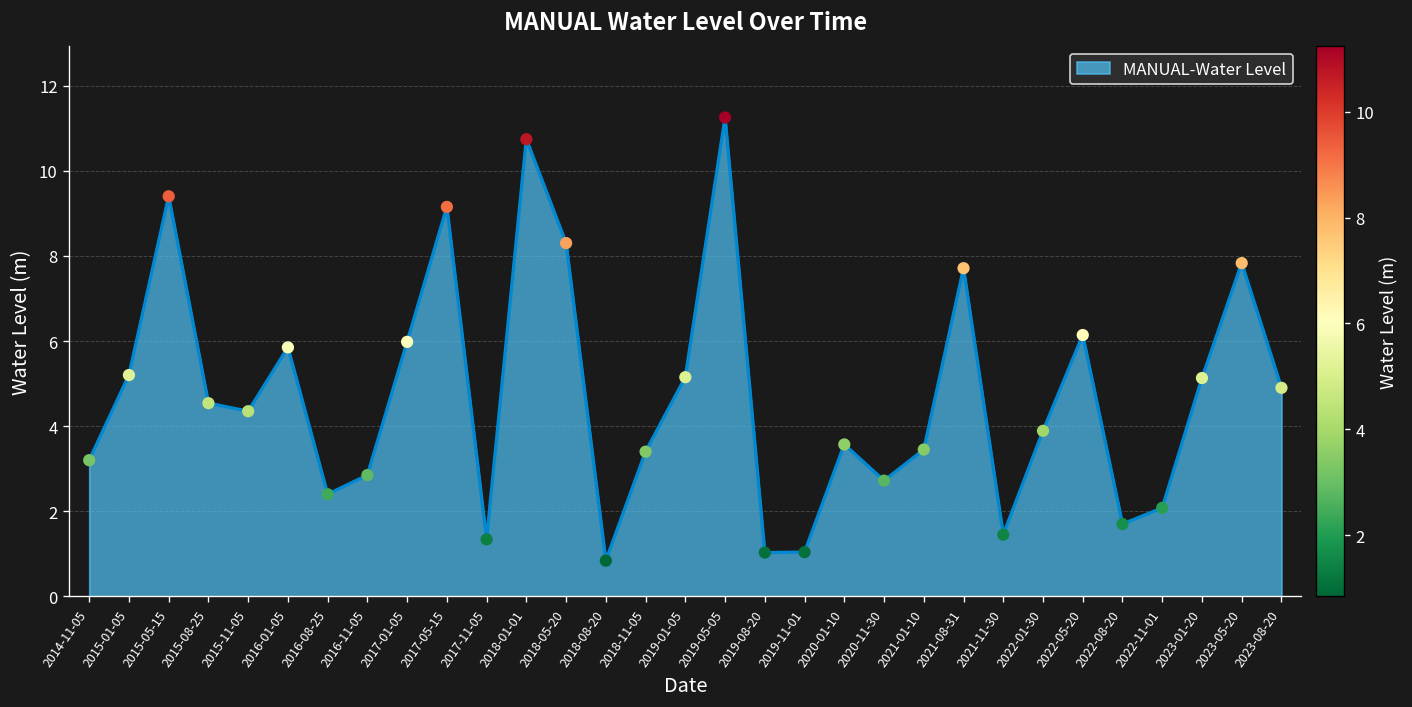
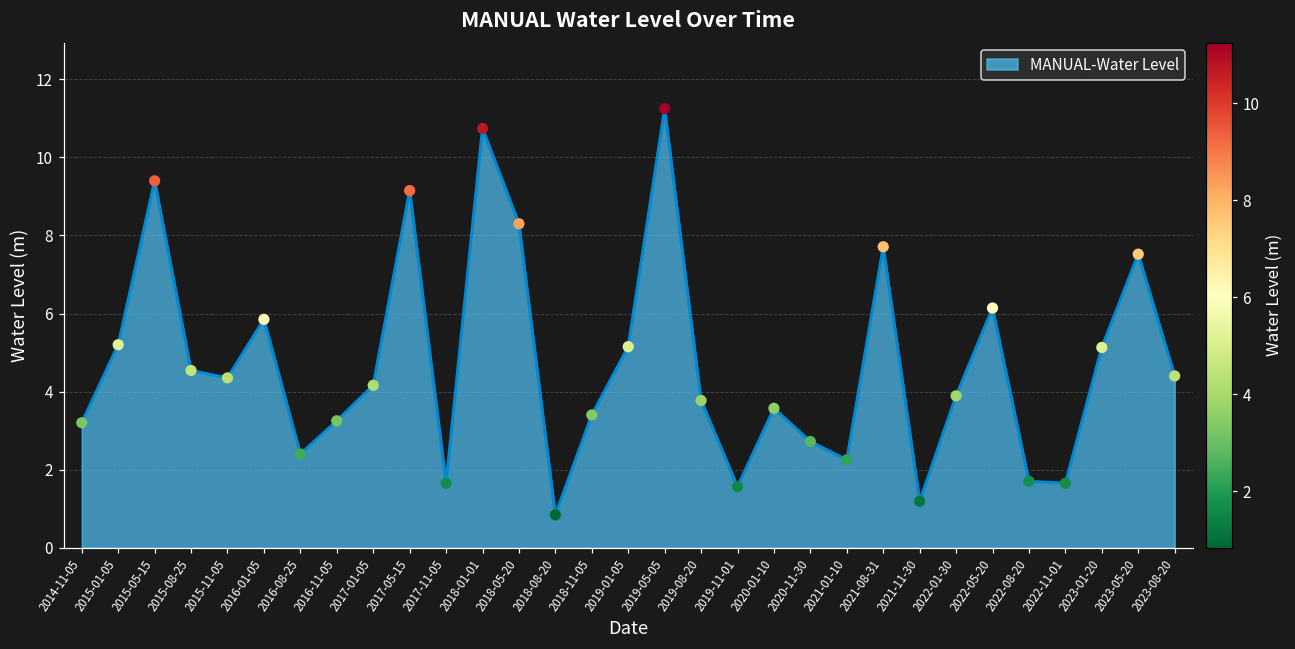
  {
    "2014-11-05": 3.2,
    "2015-01-05": 5.2,
    "2015-05-15": 9.4,
    "2015-08-25": 4.5,
    "2015-11-05": 4.4,
    "2016-01-05": 5.9,
    "2016-08-25": 2.4,
-   "2016-11-05": 2.9,
-   "2017-01-05": 6.0,
+   "2016-11-05": 3.3,
+   "2017-01-05": 4.2,
    "2017-05-15": 9.2,
-   "2017-11-05": 1.3,
+   "2017-11-05": 1.7,
    "2018-01-01": 10.7,
    "2018-05-20": 8.3,
    "2018-08-20": 0.8,
    "2018-11-05": 3.4,
    "2019-01-05": 5.2,
    "2019-05-05": 11.3,
-   "2019-08-20": 1.0,
-   "2019-11-01": 1.0,
+   "2019-08-20": 3.8,
+   "2019-11-01": 1.6,
    "2020-01-10": 3.6,
    "2020-11-30": 2.7,
-   "2021-01-10": 3.5,
+   "2021-01-10": 2.3,
    "2021-08-31": 7.7,
-   "2021-11-30": 1.5,
+   "2021-11-30": 1.2,
    "2022-01-30": 3.9,
    "2022-05-20": 6.1,
    "2022-08-20": 1.7,
-   "2022-11-01": 2.1,
+   "2022-11-01": 1.7,
    "2023-01-20": 5.1,
-   "2023-05-20": 7.8,
-   "2023-08-20": 4.9
+   "2023-05-20": 7.5,
+   "2023-08-20": 4.4
  }
